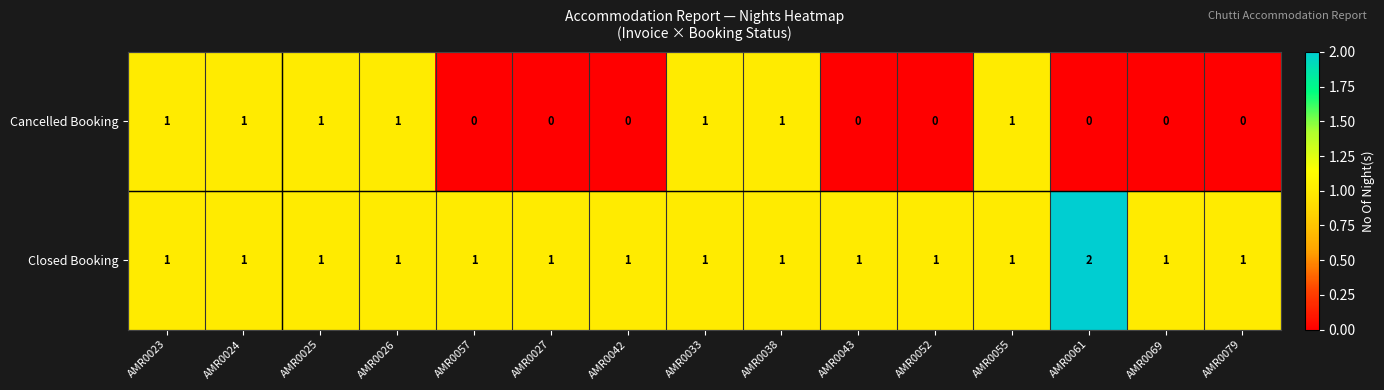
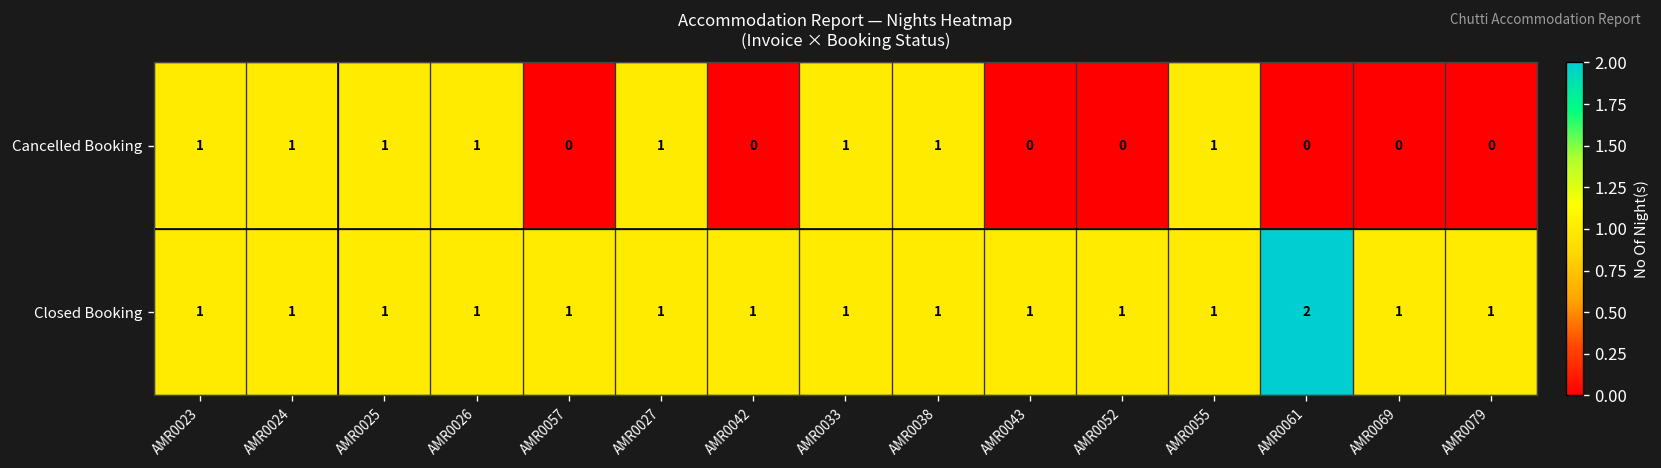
  {
    "Cancelled Booking": {
      "AMR0023": 1,
      "AMR0024": 1,
      "AMR0025": 1,
      "AMR0026": 1,
      "AMR0057": 0,
-     "AMR0027": 0,
+     "AMR0027": 1,
      "AMR0042": 0,
      "AMR0033": 1,
      "AMR0038": 1,
      "AMR0043": 0,
      "AMR0052": 0,
      "AMR0055": 1,
      "AMR0061": 0,
      "AMR0069": 0,
      "AMR0079": 0
    },
    "Closed Booking": {
      "AMR0023": 1,
      "AMR0024": 1,
      "AMR0025": 1,
      "AMR0026": 1,
      "AMR0057": 1,
      "AMR0027": 1,
      "AMR0042": 1,
      "AMR0033": 1,
      "AMR0038": 1,
      "AMR0043": 1,
      "AMR0052": 1,
      "AMR0055": 1,
      "AMR0061": 2,
      "AMR0069": 1,
      "AMR0079": 1
    }
  }
